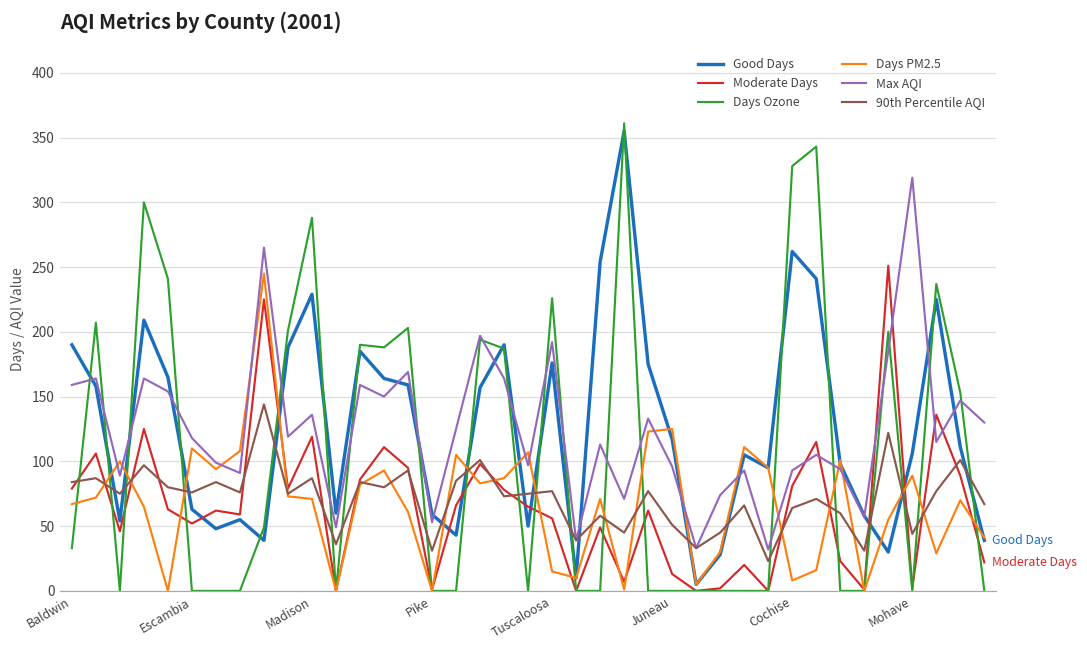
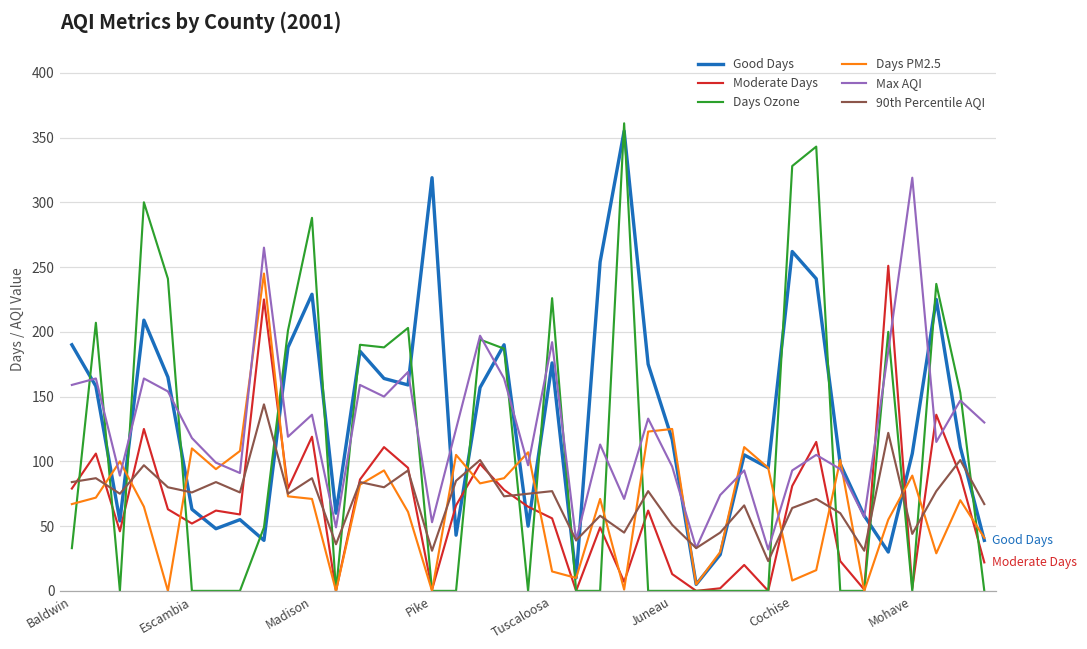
  {
    "Good Days": {
      "Baldwin": 190,
      "Escambia": 63,
      "Madison": 229,
-     "Pike": 59,
+     "Pike": 319,
      "Tuscaloosa": 176,
      "Juneau": 117,
      "Cochise": 262,
      "Mohave": 106
    },
    "Moderate Days": {
      "Baldwin": 79,
      "Escambia": 52,
      "Madison": 119,
      "Tuscaloosa": 56,
      "Juneau": 13,
      "Cochise": 81
    },
    "Days Ozone": {
      "Baldwin": 33,
      "Escambia": 0,
      "Madison": 288,
      "Tuscaloosa": 226,
      "Juneau": 0,
      "Cochise": 328
    },
    "Days PM2.5": {
      "Baldwin": 67,
      "Escambia": 110,
      "Madison": 71,
      "Tuscaloosa": 15,
      "Juneau": 125,
      "Cochise": 8,
      "Mohave": 89
    },
    "Max AQI": {
      "Baldwin": 159,
      "Escambia": 118,
      "Madison": 136,
      "Pike": 53,
      "Tuscaloosa": 192,
      "Juneau": 96,
      "Cochise": 93,
      "Mohave": 319
    },
    "90th Percentile AQI": {
      "Baldwin": 84,
      "Escambia": 76,
      "Madison": 87,
      "Pike": 31,
      "Tuscaloosa": 77,
      "Juneau": 51,
      "Cochise": 64,
      "Mohave": 44
    }
  }
